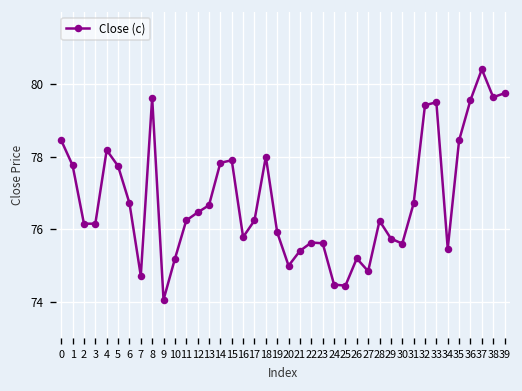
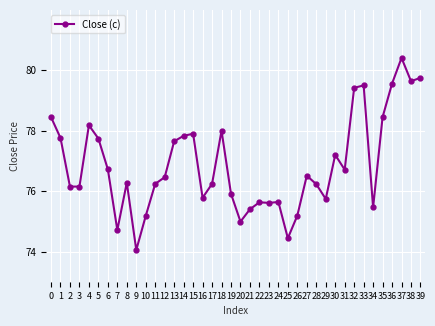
  {
    "0": 78.5,
    "1": 77.8,
    "2": 76.2,
    "3": 76.2,
    "4": 78.2,
    "5": 77.7,
    "6": 76.7,
    "7": 74.7,
-   "8": 79.6,
+   "8": 76.3,
    "9": 74.1,
    "10": 75.2,
    "11": 76.2,
    "12": 76.5,
-   "13": 76.7,
+   "13": 77.7,
    "14": 77.8,
    "15": 77.9,
    "16": 75.8,
    "17": 76.2,
    "18": 78.0,
    "19": 75.9,
    "20": 75.0,
    "21": 75.4,
    "22": 75.6,
    "23": 75.6,
-   "24": 74.5,
+   "24": 75.6,
    "25": 74.4,
    "26": 75.2,
-   "27": 74.8,
+   "27": 76.5,
    "28": 76.2,
    "29": 75.7,
-   "30": 75.6,
+   "30": 77.2,
    "31": 76.7,
    "32": 79.4,
    "33": 79.5,
    "34": 75.5,
    "35": 78.5,
    "36": 79.6,
    "37": 80.4,
    "38": 79.6,
    "39": 79.8
  }
